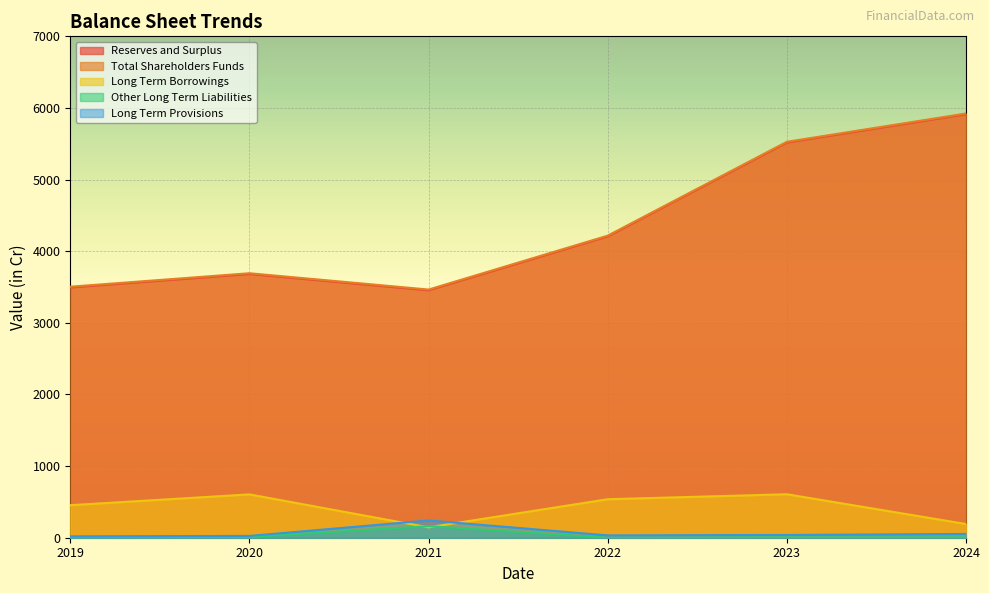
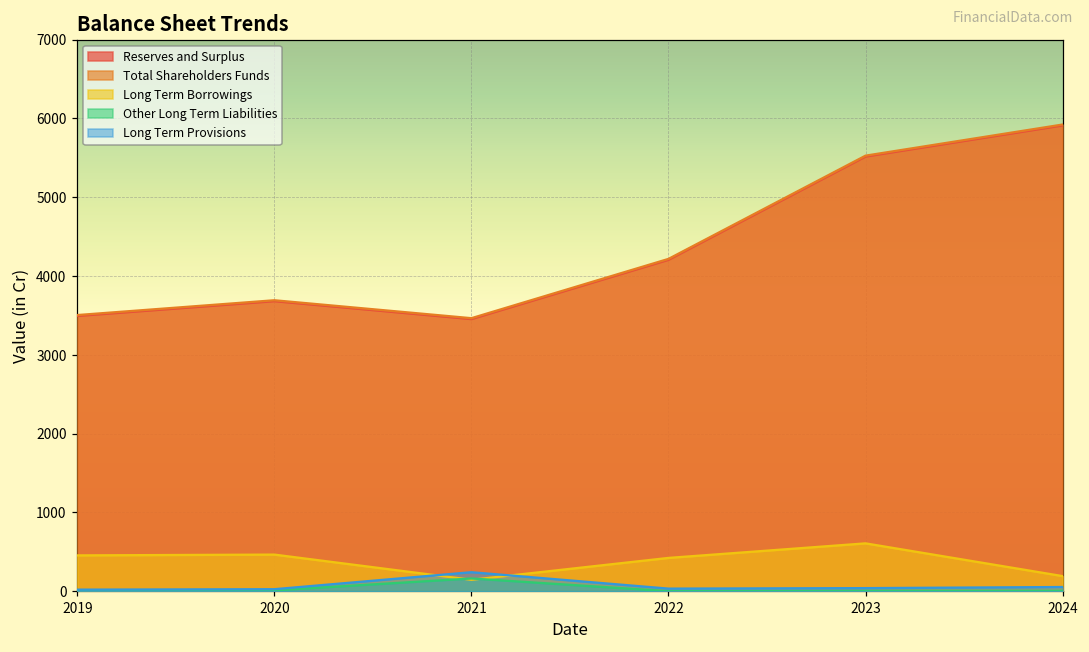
  {
    "Long Term Borrowings": {
      "2019": 500,
-     "2020": 600,
-     "2022": 500,
+     "2020": 500,
+     "2022": 400,
      "2023": 600,
      "2024": 200
    },
    "Other Long Term Liabilities": {
      "2024": 0
    },
    "Long Term Provisions": {
      "2021": 200,
      "2024": 100
    }
  }
